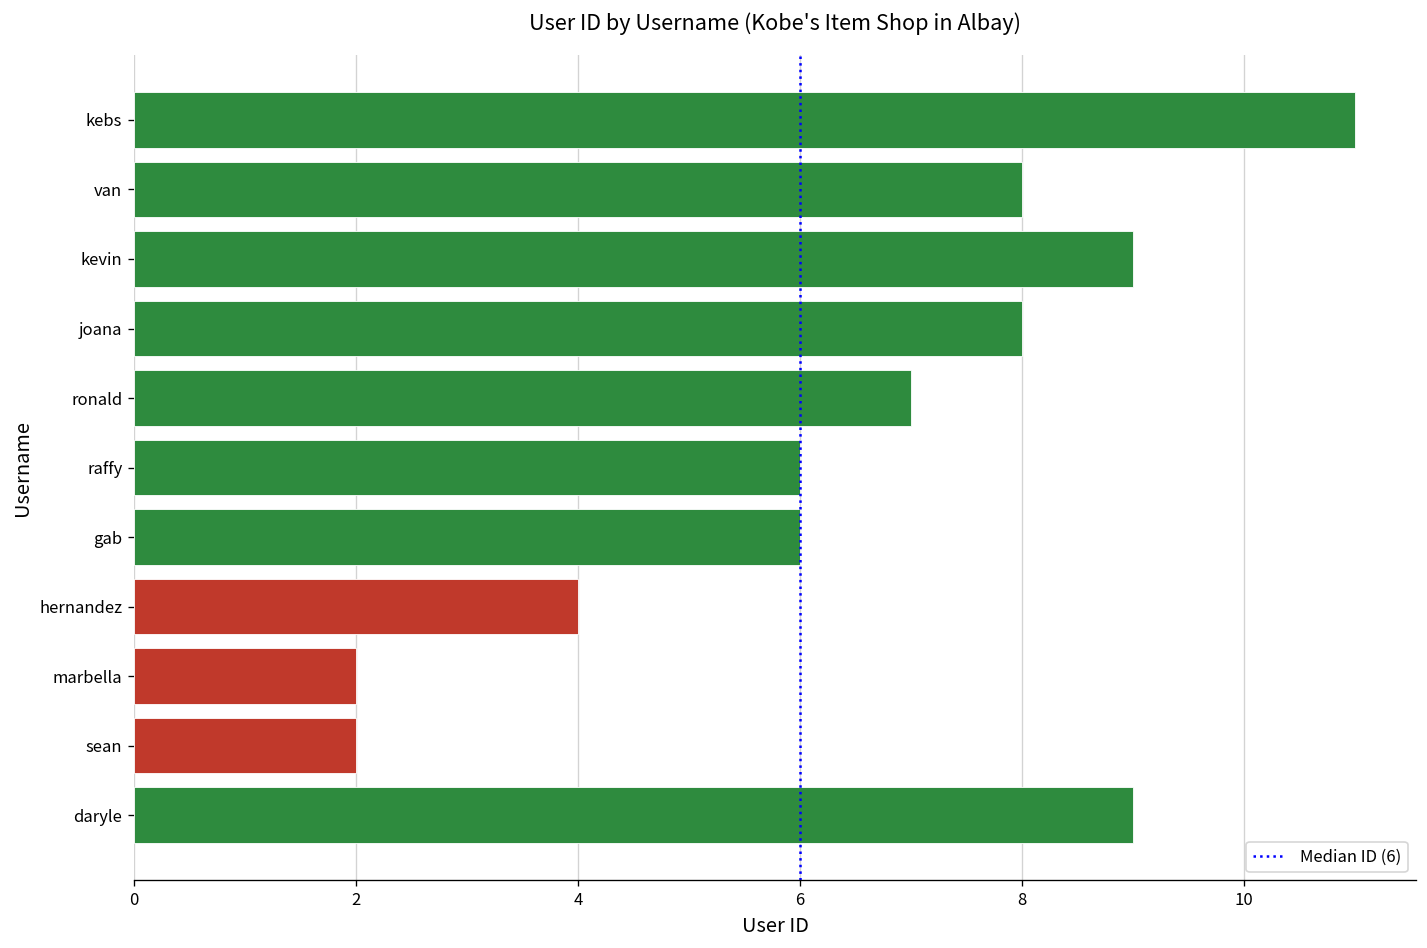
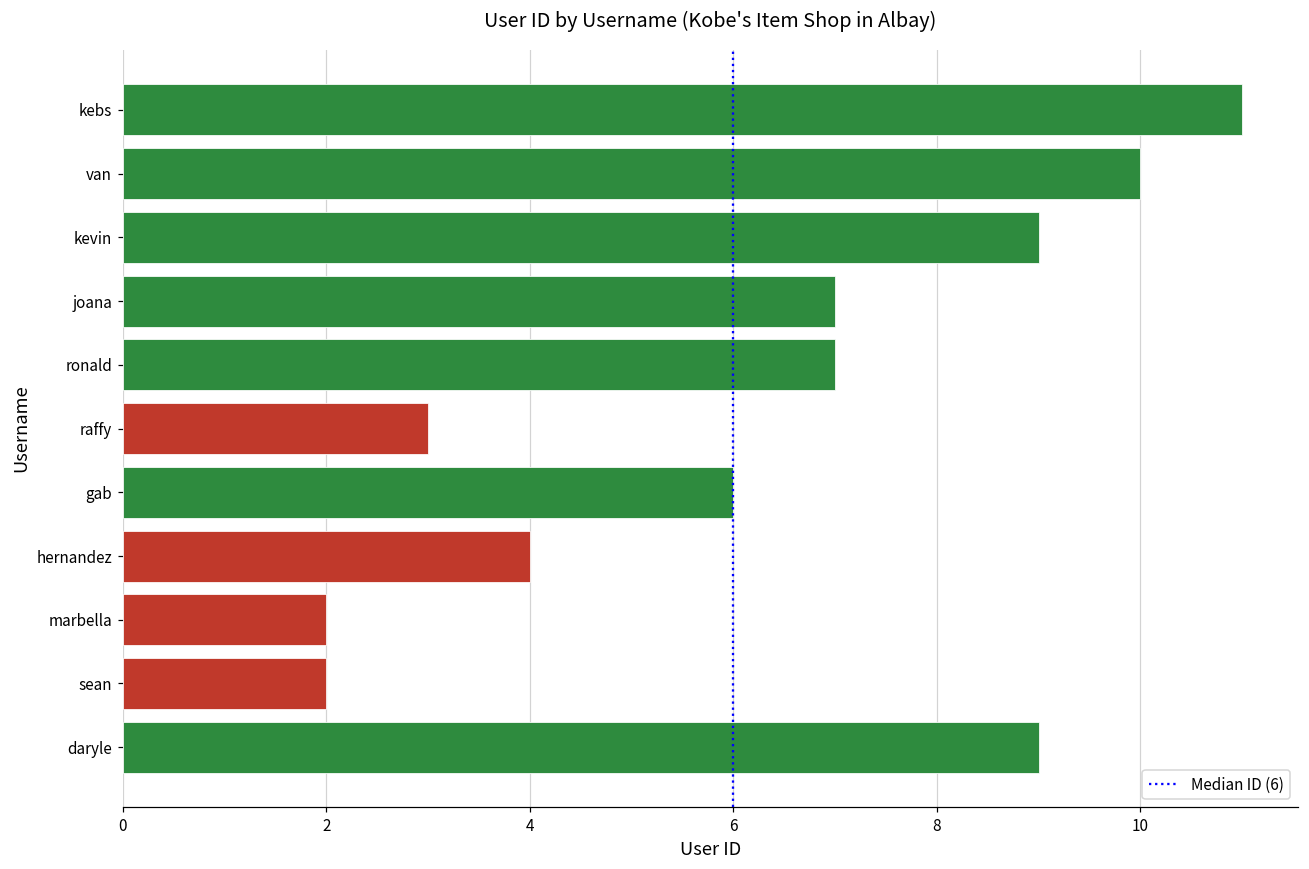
  {
    "kebs": 11,
-   "van": 8,
+   "van": 10,
    "kevin": 9,
-   "joana": 8,
+   "joana": 7,
    "ronald": 7,
-   "raffy": 6,
+   "raffy": 3,
    "gab": 6,
    "hernandez": 4,
    "marbella": 2,
    "sean": 2,
    "daryle": 9
  }
